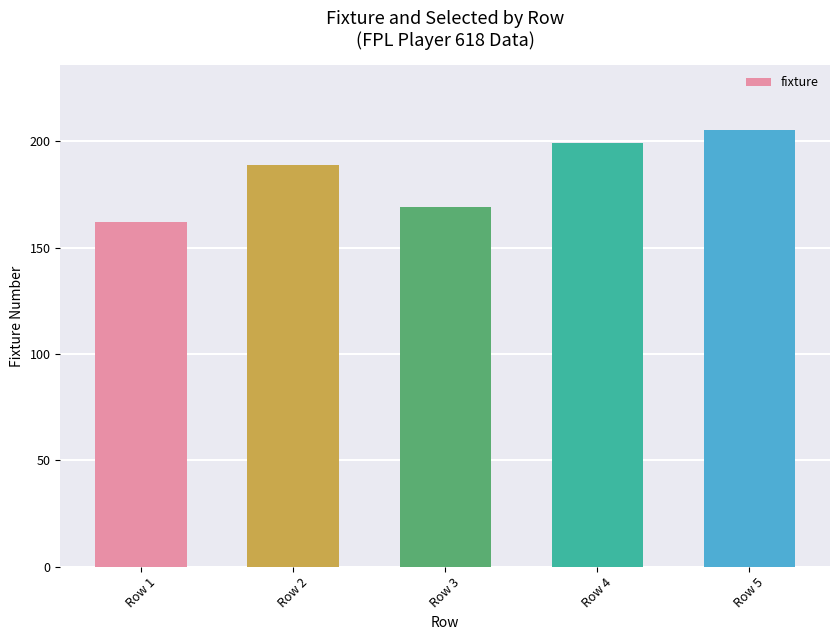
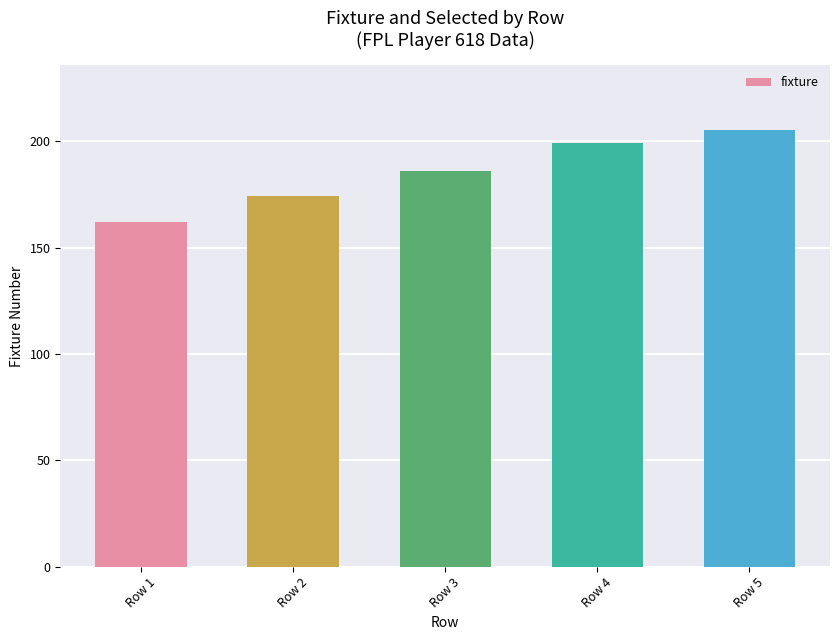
  {
    "Row 1": 162,
-   "Row 2": 189,
-   "Row 3": 169,
+   "Row 2": 174,
+   "Row 3": 186,
    "Row 4": 199,
    "Row 5": 205
  }
